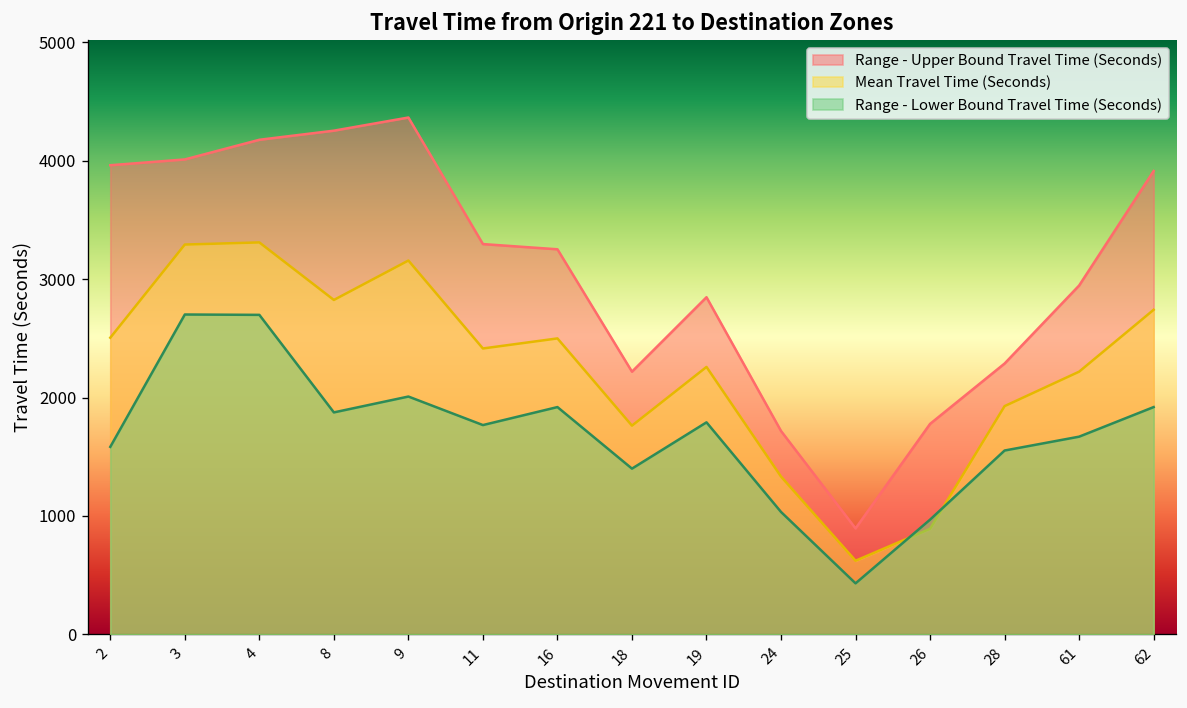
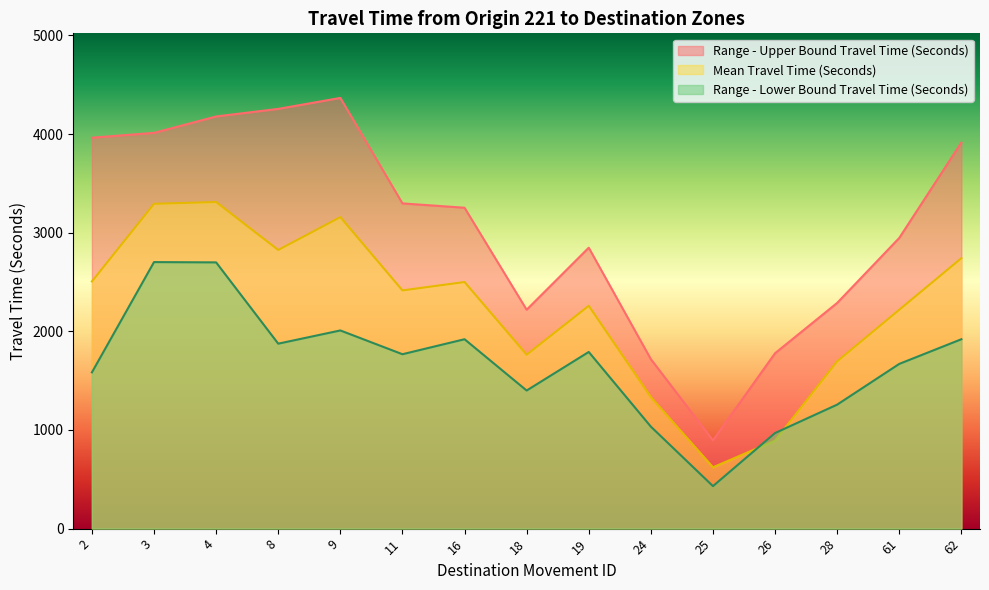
  {
    "Range - Upper Bound Travel Time (Seconds)": {
      "2": 4000,
      "3": 4000,
      "4": 4200,
      "8": 4300,
      "9": 4400,
      "11": 3300,
      "16": 3300,
      "18": 2200,
      "19": 2800,
      "24": 1700,
      "25": 900,
      "26": 1800,
      "28": 2300,
      "61": 2900,
      "62": 3900
    },
    "Mean Travel Time (Seconds)": {
      "2": 2500,
      "3": 3300,
      "4": 3300,
      "8": 2800,
      "9": 3200,
      "11": 2400,
      "16": 2500,
      "18": 1800,
      "19": 2300,
      "24": 1300,
      "25": 600,
      "26": 900,
-     "28": 1900,
+     "28": 1700,
      "61": 2200,
      "62": 2700
    },
    "Range - Lower Bound Travel Time (Seconds)": {
      "2": 1600,
      "3": 2700,
      "4": 2700,
      "8": 1900,
      "9": 2000,
      "11": 1800,
      "16": 1900,
      "18": 1400,
      "19": 1800,
      "24": 1000,
      "25": 400,
      "26": 1000,
-     "28": 1600,
+     "28": 1300,
      "61": 1700,
      "62": 1900
    }
  }
